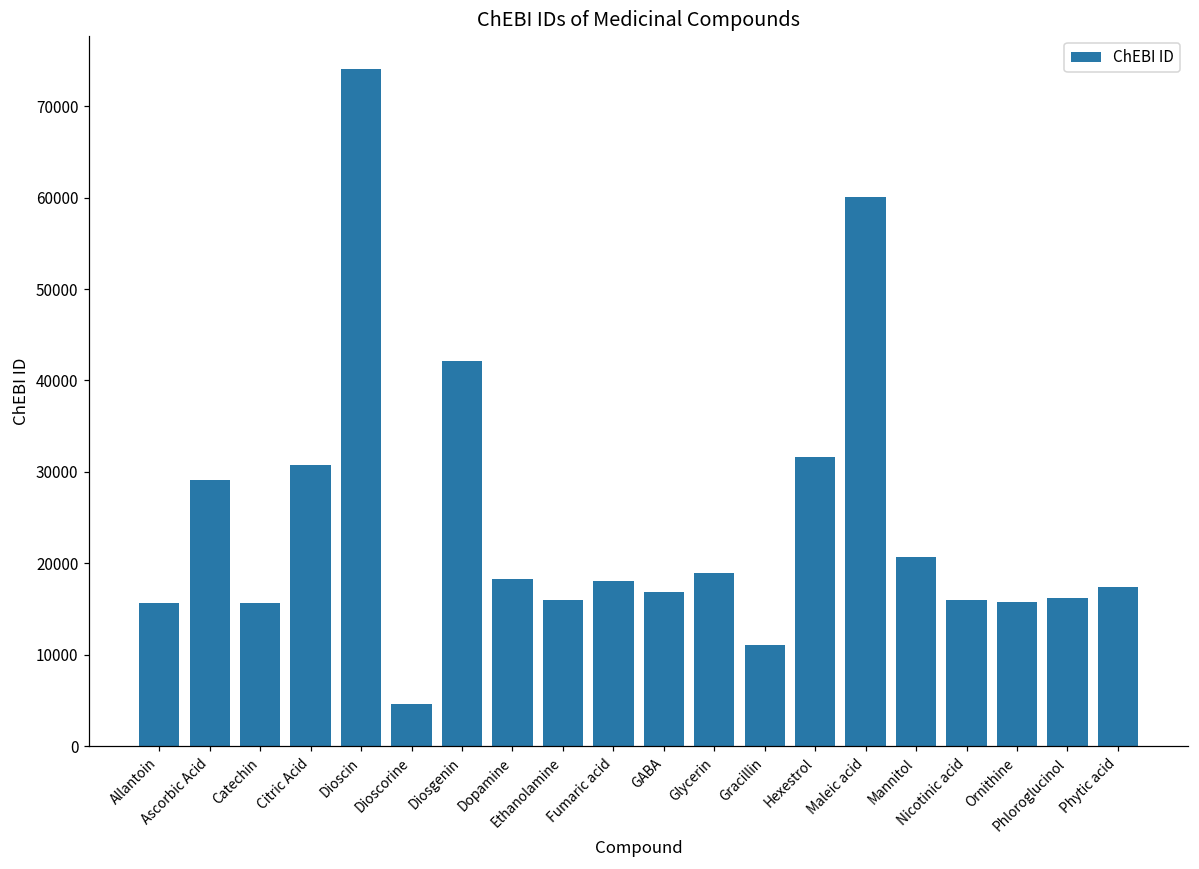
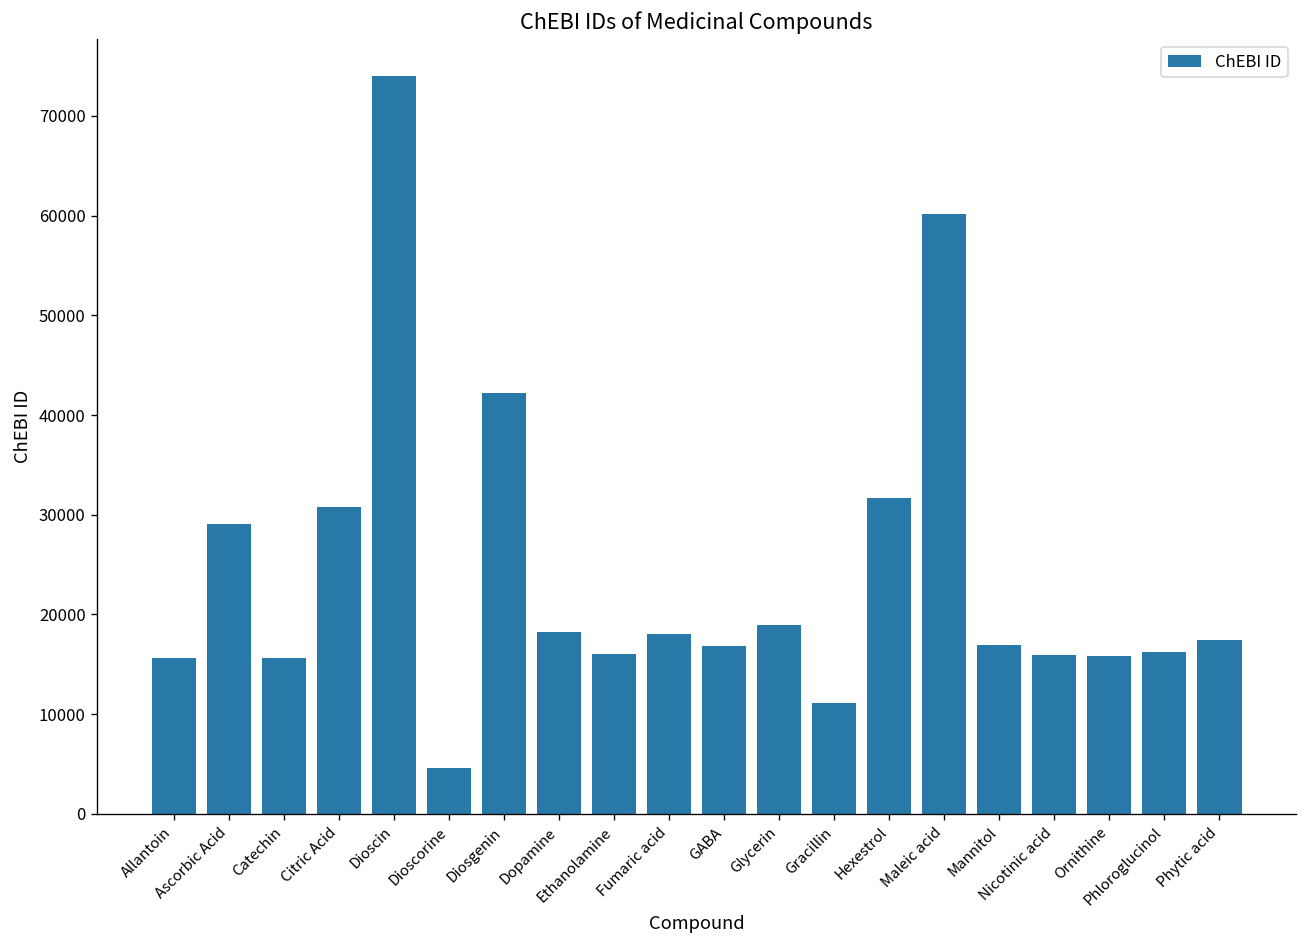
  {
    "Allantoin": 16000,
    "Ascorbic Acid": 29000,
    "Catechin": 16000,
    "Citric Acid": 31000,
    "Dioscin": 74000,
    "Dioscorine": 5000,
    "Diosgenin": 42000,
    "Dopamine": 18000,
    "Ethanolamine": 16000,
    "Fumaric acid": 18000,
    "GABA": 17000,
    "Glycerin": 19000,
    "Gracillin": 11000,
    "Hexestrol": 32000,
    "Maleic acid": 60000,
-   "Mannitol": 21000,
+   "Mannitol": 17000,
    "Nicotinic acid": 16000,
    "Ornithine": 16000,
    "Phloroglucinol": 16000,
    "Phytic acid": 17000
  }
